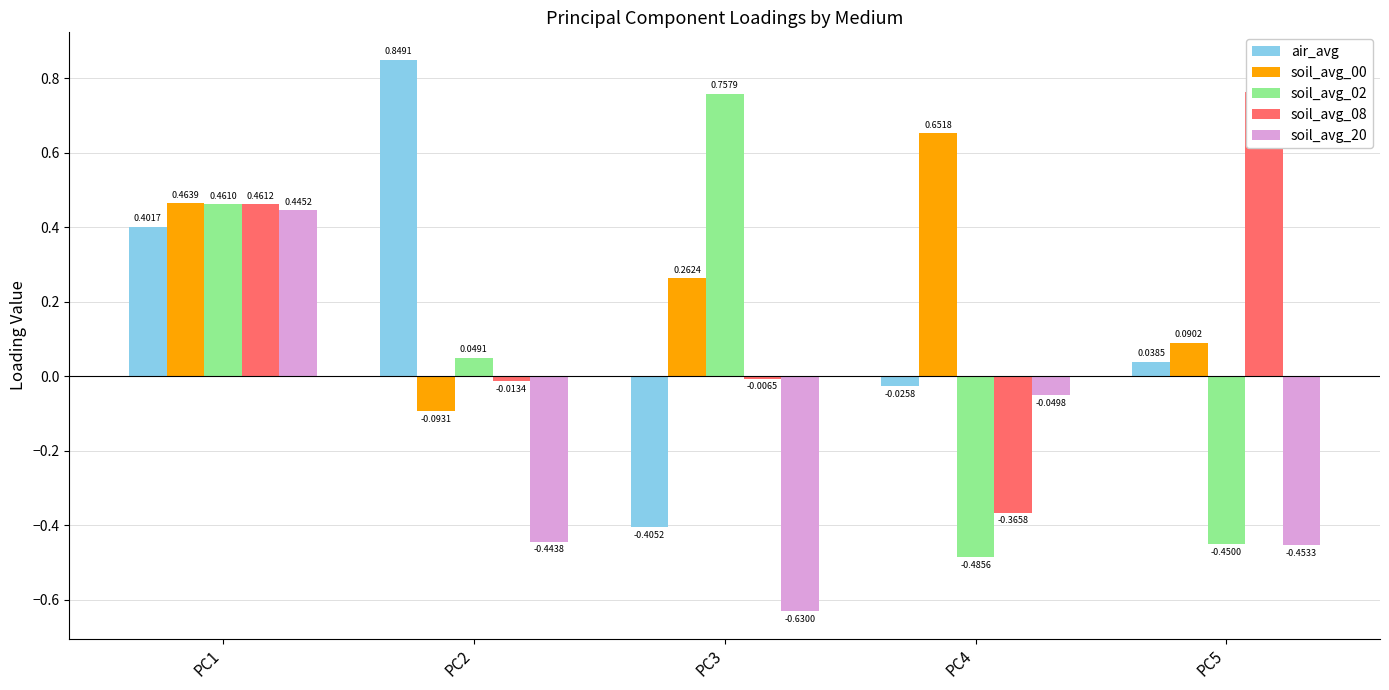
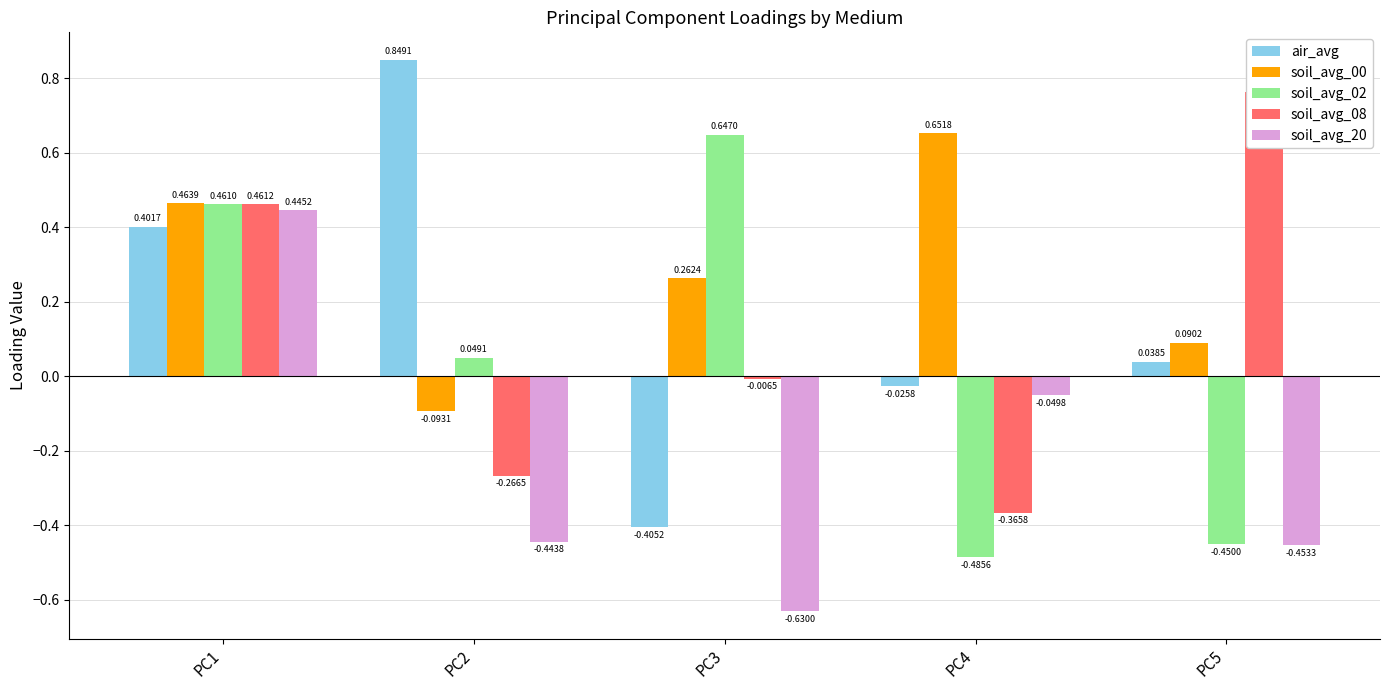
  {
    "air_avg": {
      "PC1": 0.4017,
      "PC2": 0.8491,
      "PC3": -0.4052,
      "PC4": -0.0258,
      "PC5": 0.0385
    },
    "soil_avg_00": {
      "PC1": 0.4639,
      "PC2": -0.0931,
      "PC3": 0.2624,
      "PC4": 0.6518,
      "PC5": 0.0902
    },
    "soil_avg_02": {
      "PC1": 0.4610,
      "PC2": 0.0491,
-     "PC3": 0.7579,
+     "PC3": 0.6470,
      "PC4": -0.4856,
      "PC5": -0.4500
    },
    "soil_avg_08": {
      "PC1": 0.4612,
-     "PC2": -0.0134,
+     "PC2": -0.2665,
      "PC3": -0.0065,
      "PC4": -0.3658
    },
    "soil_avg_20": {
      "PC1": 0.4452,
      "PC2": -0.4438,
      "PC3": -0.6300,
      "PC4": -0.0498,
      "PC5": -0.4533
    }
  }
